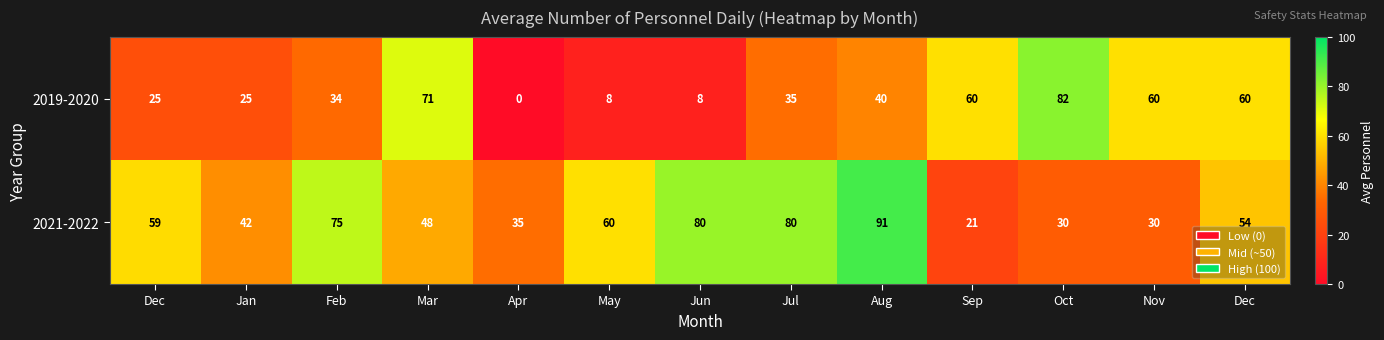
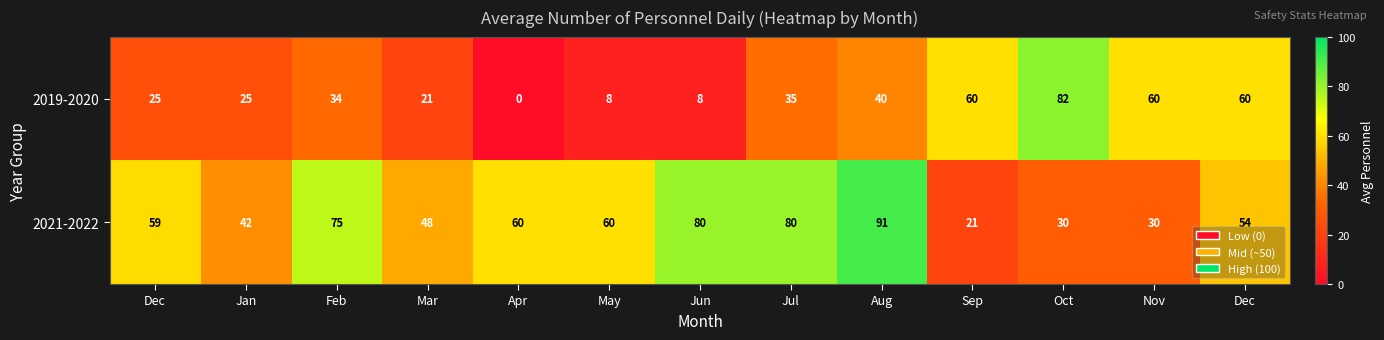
  {
    "2019-2020": {
      "Jan": 25,
      "Feb": 34,
-     "Mar": 71,
+     "Mar": 21,
      "Apr": 0,
      "May": 8,
      "Jun": 8,
      "Jul": 35,
      "Aug": 40,
      "Sep": 60,
      "Oct": 82,
      "Nov": 60
    },
    "2021-2022": {
      "Jan": 42,
      "Feb": 75,
      "Mar": 48,
-     "Apr": 35,
+     "Apr": 60,
      "May": 60,
      "Jun": 80,
      "Jul": 80,
      "Aug": 91,
      "Sep": 21,
      "Oct": 30,
      "Nov": 30
    }
  }
